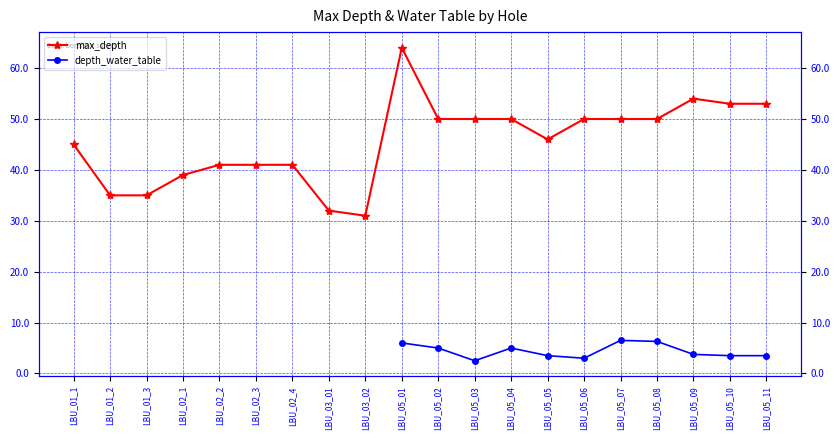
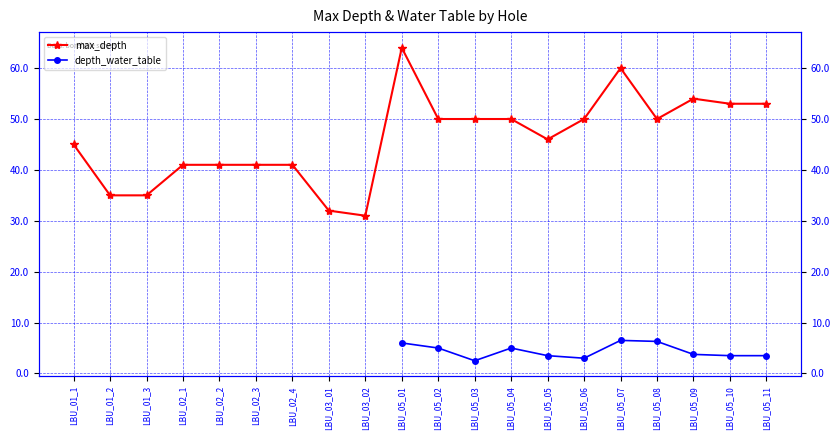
  {
    "max_depth": {
      "LBU_01_1": 45,
      "LBU_01_2": 35,
      "LBU_01_3": 35,
-     "LBU_02_1": 39,
+     "LBU_02_1": 41,
      "LBU_02_2": 41,
      "LBU_02_3": 41,
      "LBU_02_4": 41,
      "LBU_03_01": 32,
      "LBU_03_02": 31,
      "LBU_05_01": 64,
      "LBU_05_02": 50,
      "LBU_05_03": 50,
      "LBU_05_04": 50,
      "LBU_05_05": 46,
      "LBU_05_06": 50,
-     "LBU_05_07": 50,
+     "LBU_05_07": 60,
      "LBU_05_08": 50,
      "LBU_05_09": 54,
      "LBU_05_10": 53,
      "LBU_05_11": 53
    },
    "depth_water_table": {
      "LBU_05_01": 6,
      "LBU_05_02": 5,
      "LBU_05_03": 3,
      "LBU_05_04": 5,
      "LBU_05_05": 4,
      "LBU_05_06": 3,
      "LBU_05_07": 7,
      "LBU_05_08": 6,
      "LBU_05_09": 4,
      "LBU_05_10": 4,
      "LBU_05_11": 4
    }
  }
